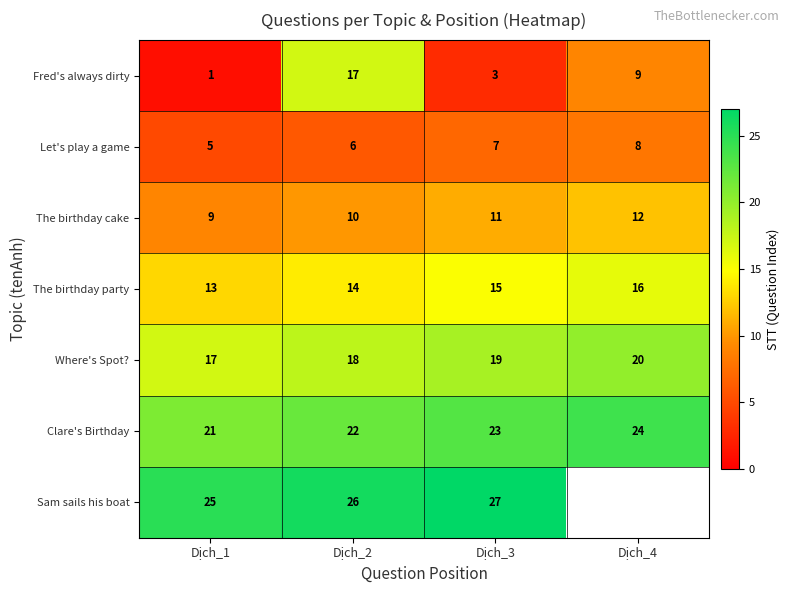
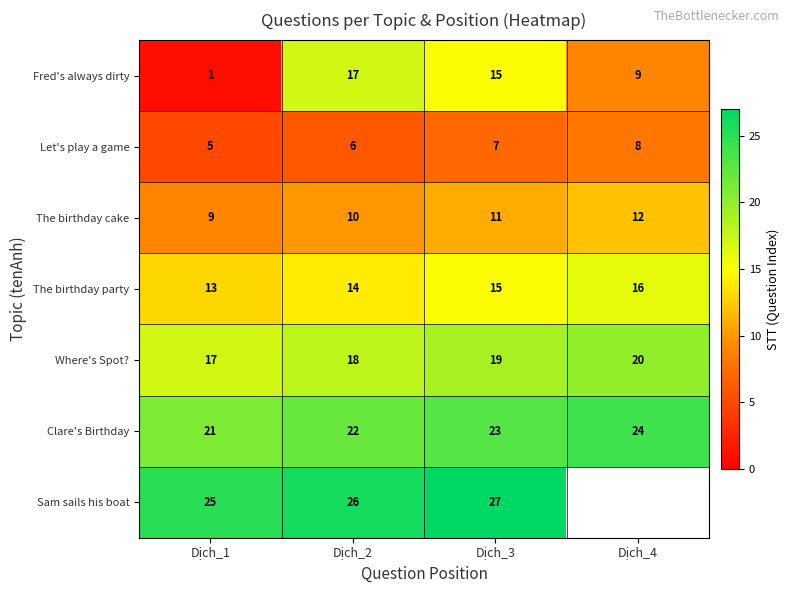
  {
    "Fred's always dirty": {
      "Dịch_1": 1,
      "Dịch_2": 17,
-     "Dịch_3": 3,
+     "Dịch_3": 15,
      "Dịch_4": 9
    },
    "Let's play a game": {
      "Dịch_1": 5,
      "Dịch_2": 6,
      "Dịch_3": 7,
      "Dịch_4": 8
    },
    "The birthday cake": {
      "Dịch_1": 9,
      "Dịch_2": 10,
      "Dịch_3": 11,
      "Dịch_4": 12
    },
    "The birthday party": {
      "Dịch_1": 13,
      "Dịch_2": 14,
      "Dịch_3": 15,
      "Dịch_4": 16
    },
    "Where's Spot?": {
      "Dịch_1": 17,
      "Dịch_2": 18,
      "Dịch_3": 19,
      "Dịch_4": 20
    },
    "Clare's Birthday": {
      "Dịch_1": 21,
      "Dịch_2": 22,
      "Dịch_3": 23,
      "Dịch_4": 24
    },
    "Sam sails his boat": {
      "Dịch_1": 25,
      "Dịch_2": 26,
      "Dịch_3": 27
    }
  }
